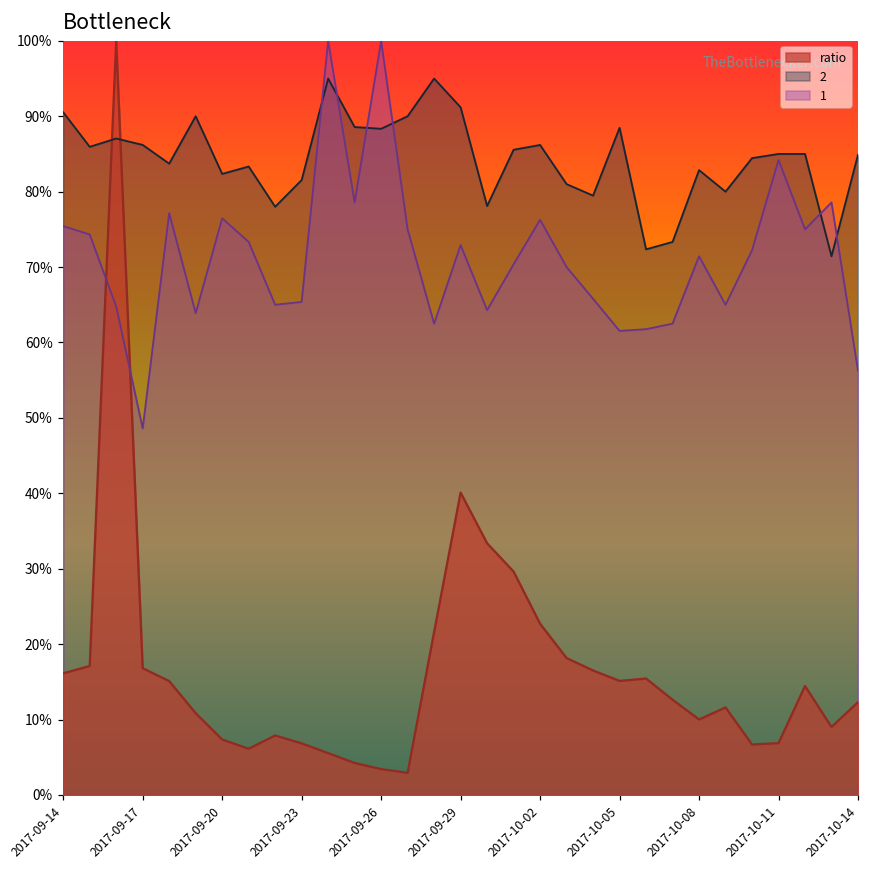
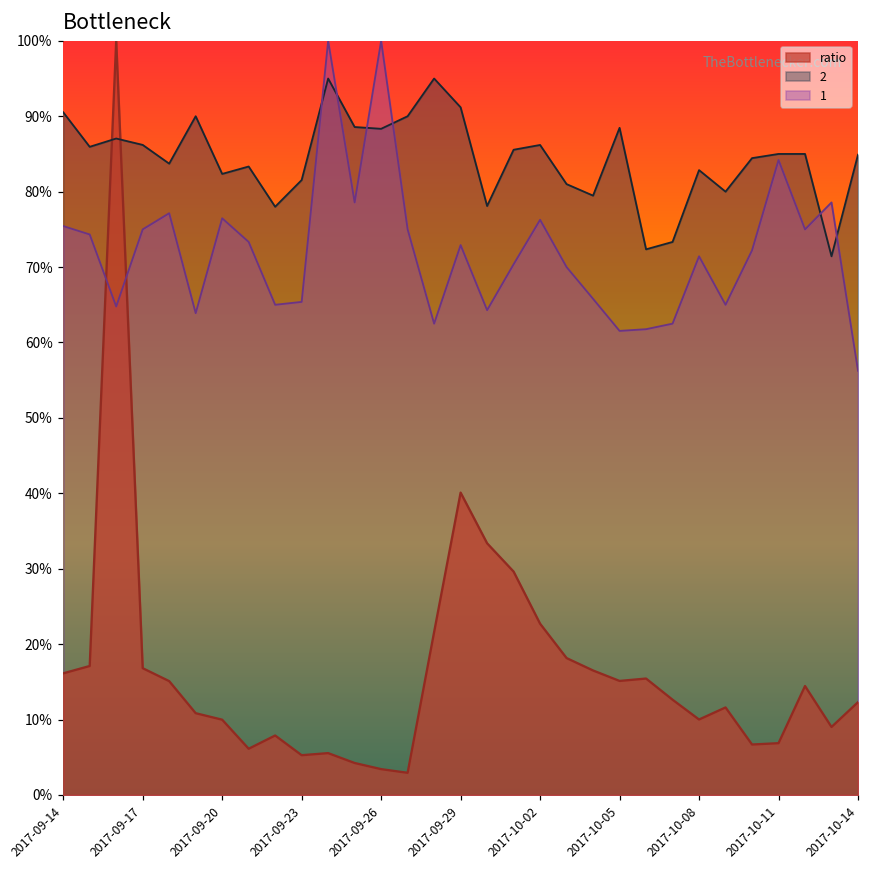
  {
    "ratio": {
      "2017-09-14": "16%",
      "2017-09-17": "17%",
-     "2017-09-20": "7%",
-     "2017-09-23": "7%",
+     "2017-09-20": "10%",
+     "2017-09-23": "5%",
      "2017-09-26": "3%",
      "2017-09-29": "40%",
      "2017-10-02": "23%",
      "2017-10-05": "15%",
      "2017-10-08": "10%",
      "2017-10-11": "7%",
      "2017-10-14": "12%"
    },
    "2": {
      "2017-09-14": "91%",
      "2017-09-17": "86%",
      "2017-09-20": "82%",
      "2017-09-23": "82%",
      "2017-09-26": "88%",
      "2017-09-29": "91%",
      "2017-10-02": "86%",
      "2017-10-05": "88%",
      "2017-10-08": "83%",
      "2017-10-11": "85%",
      "2017-10-14": "85%"
    },
    "1": {
      "2017-09-14": "75%",
-     "2017-09-17": "49%",
+     "2017-09-17": "75%",
      "2017-09-20": "76%",
      "2017-09-23": "65%",
      "2017-09-26": "100%",
      "2017-09-29": "73%",
      "2017-10-02": "76%",
      "2017-10-05": "62%",
      "2017-10-08": "71%",
      "2017-10-11": "84%",
      "2017-10-14": "56%"
    }
  }
